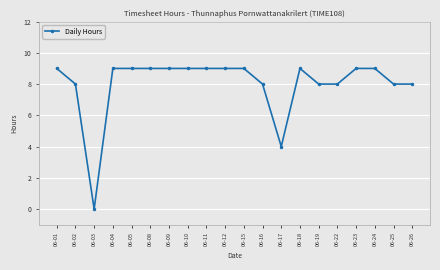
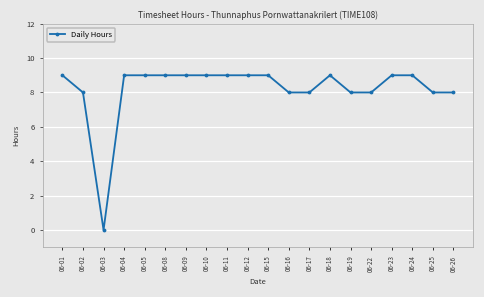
  {
    "06-01": 9,
    "06-02": 8,
    "06-03": 0,
    "06-04": 9,
    "06-05": 9,
    "06-08": 9,
    "06-09": 9,
    "06-10": 9,
    "06-11": 9,
    "06-12": 9,
    "06-15": 9,
    "06-16": 8,
-   "06-17": 4,
+   "06-17": 8,
    "06-18": 9,
    "06-19": 8,
    "06-22": 8,
    "06-23": 9,
    "06-24": 9,
    "06-25": 8,
    "06-26": 8
  }
